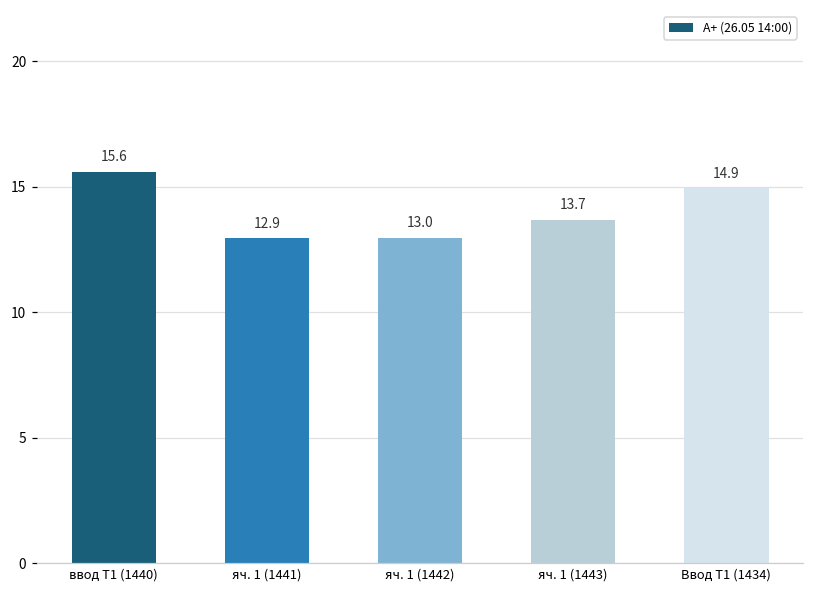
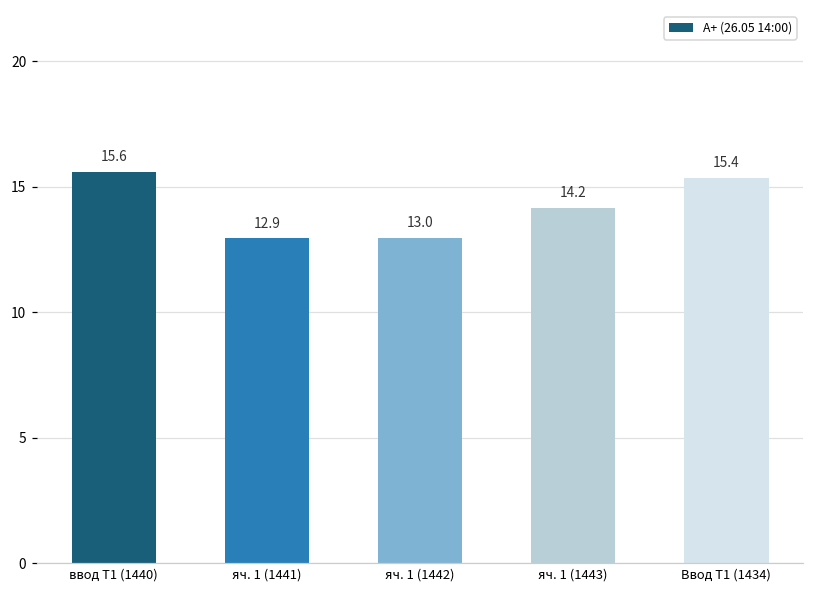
  {
    "ввод Т1 (1440)": 15.6,
    "яч. 1 (1441)": 12.9,
    "яч. 1 (1442)": 13.0,
-   "яч. 1 (1443)": 13.7,
-   "Ввод Т1 (1434)": 14.9
+   "яч. 1 (1443)": 14.2,
+   "Ввод Т1 (1434)": 15.4
  }
